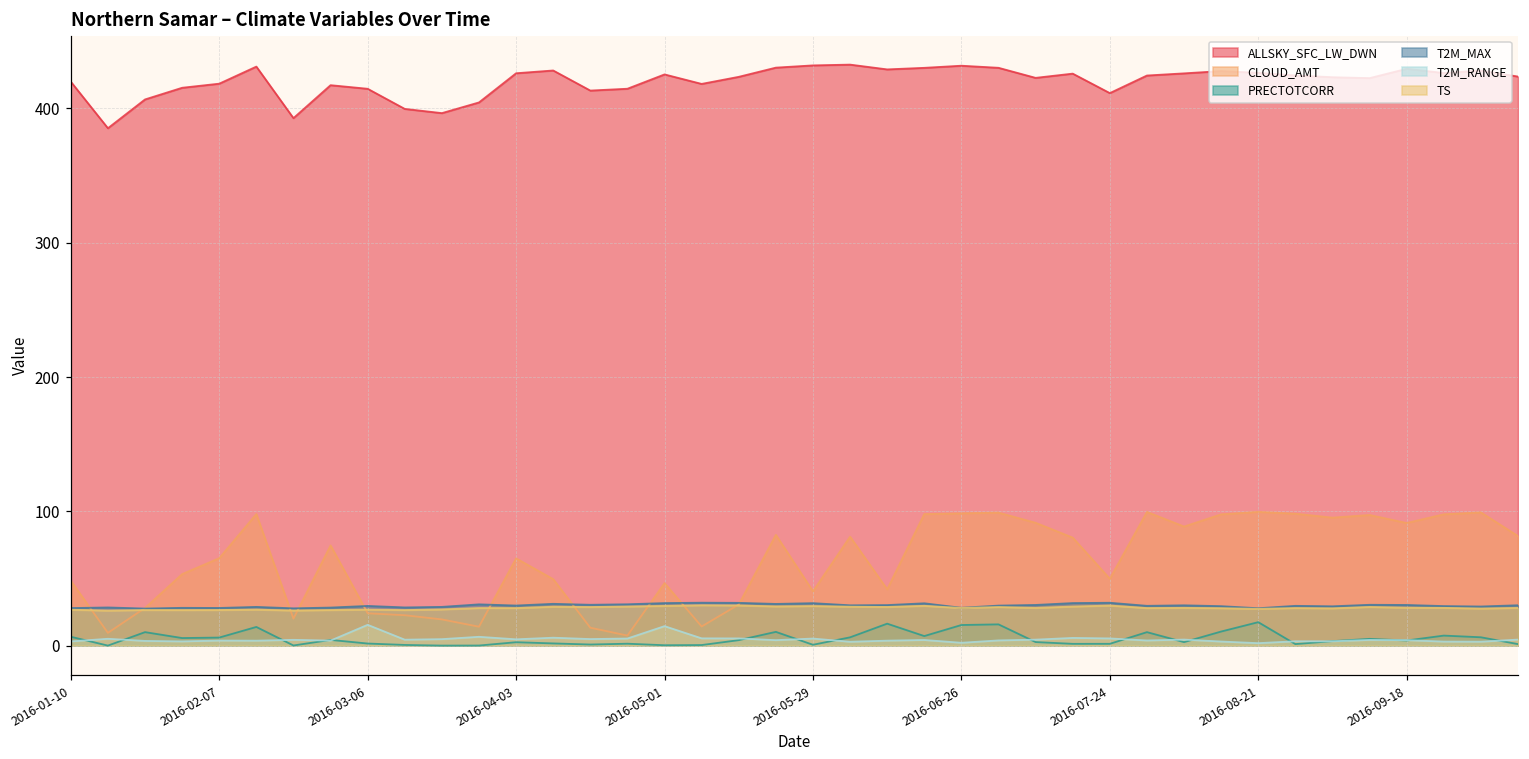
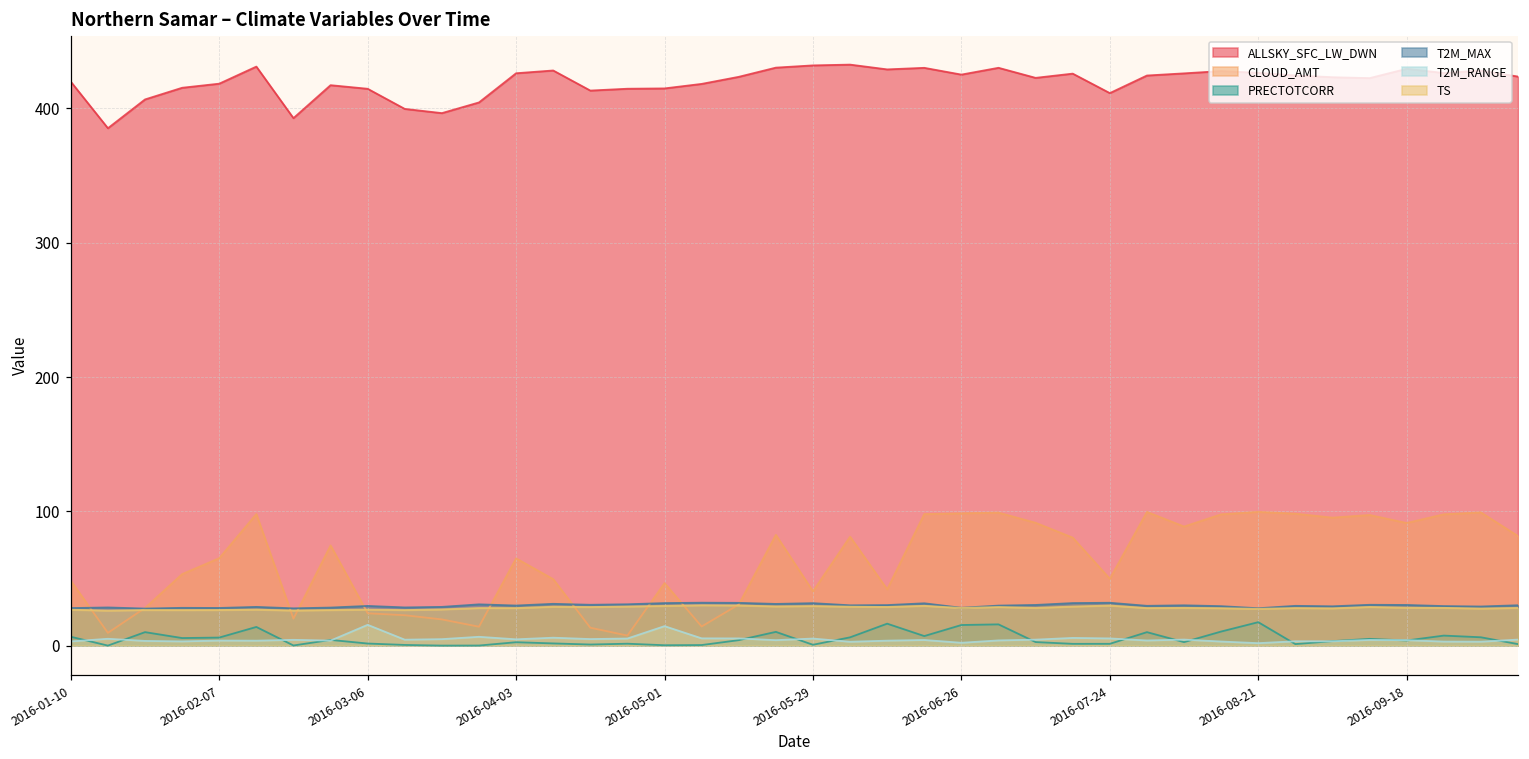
  {
    "ALLSKY_SFC_LW_DWN": {
      "2016-01-10": 420,
      "2016-02-07": 418,
      "2016-03-06": 415,
      "2016-04-03": 426,
-     "2016-05-01": 425,
+     "2016-05-01": 415,
      "2016-05-29": 432,
-     "2016-06-26": 432,
+     "2016-06-26": 425,
      "2016-07-24": 411
    },
    "T2M_RANGE": {
      "2016-01-10": 3,
      "2016-02-07": 4,
      "2016-03-06": 16,
      "2016-04-03": 5,
      "2016-05-01": 15,
      "2016-05-29": 5,
      "2016-06-26": 2,
      "2016-07-24": 5,
      "2016-08-21": 2
    }
  }
